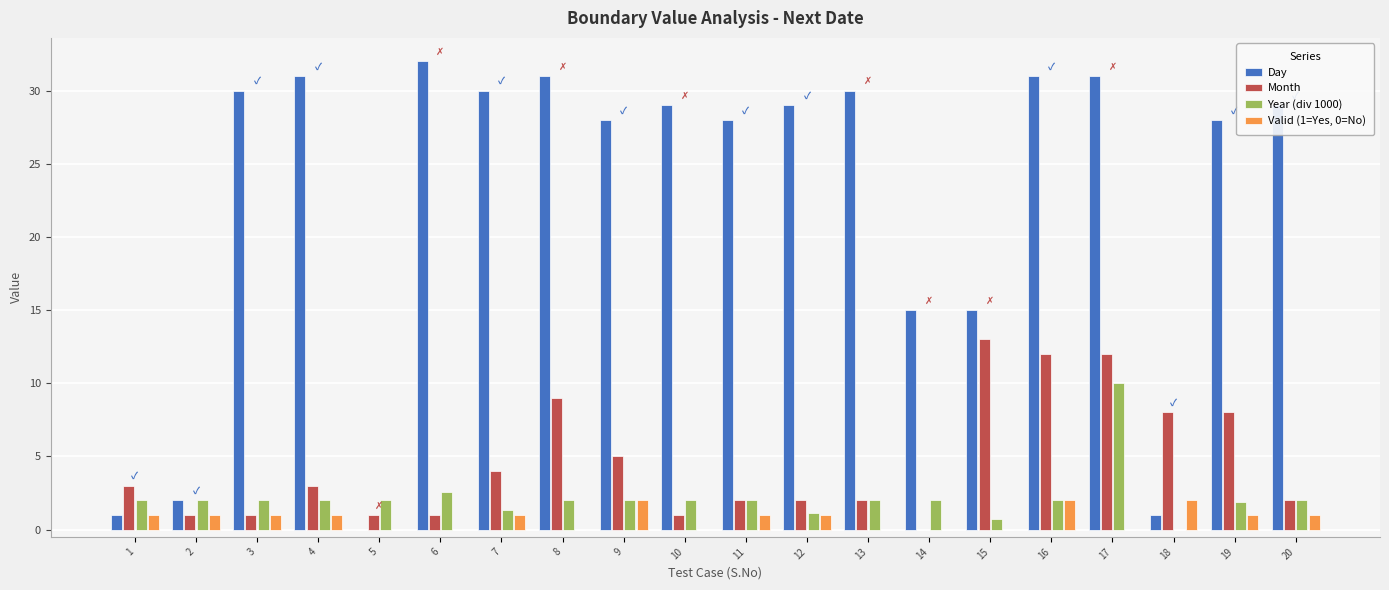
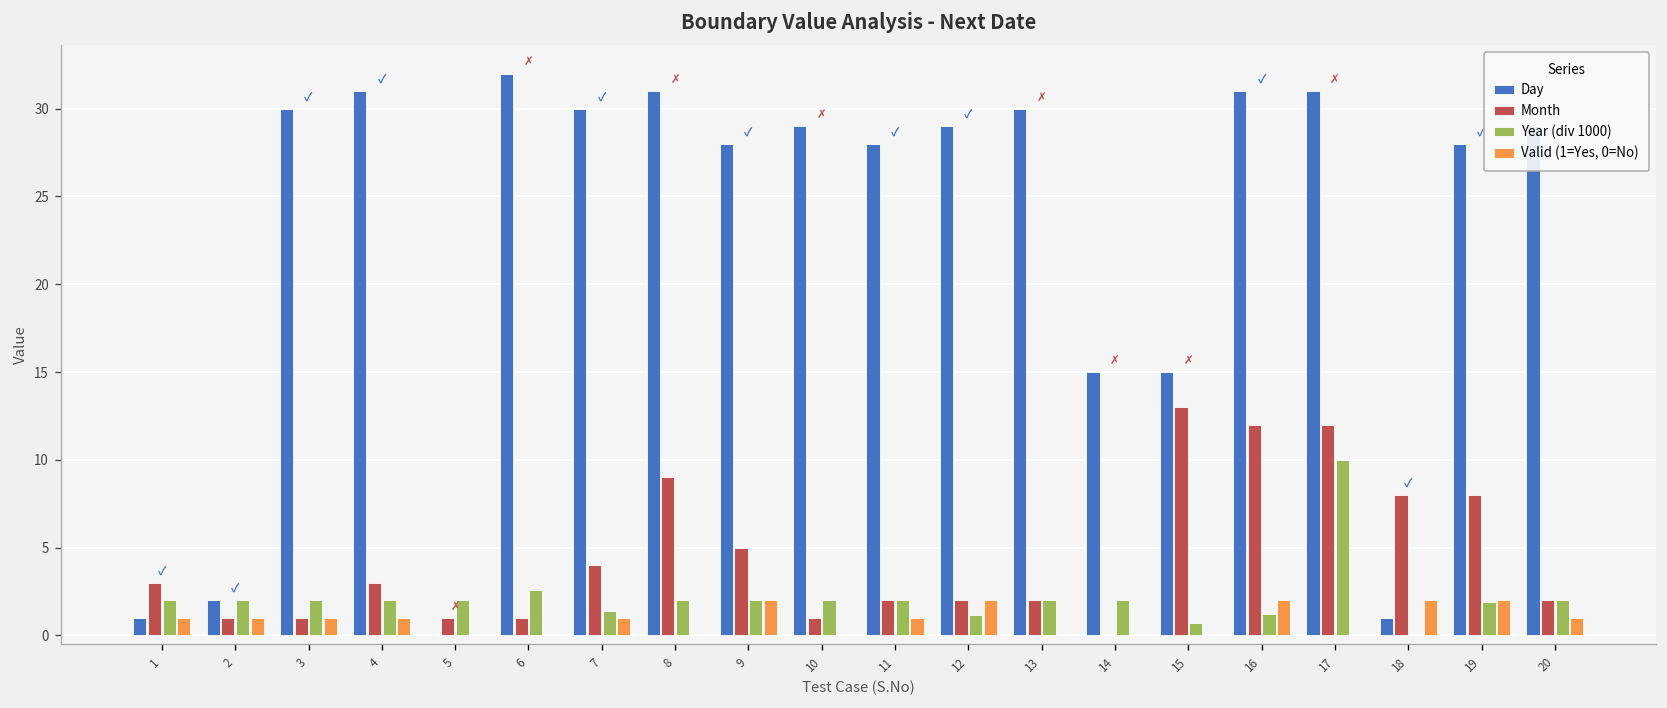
  {
    "Day": {
      "1": 1.0,
      "2": 2.0,
      "3": 30.0,
      "4": 31.0,
      "5": 0.0,
      "6": 32.0,
      "7": 30.0,
      "8": 31.0,
      "9": 28.0,
      "10": 29.0,
      "11": 28.0,
      "12": 29.0,
      "13": 30.0,
      "14": 15.0,
      "15": 15.0,
      "16": 31.0,
      "17": 31.0,
      "18": 1.0,
      "19": 28.0
    },
    "Month": {
      "1": 3.0,
      "2": 1.0,
      "3": 1.0,
      "4": 3.0,
      "5": 1.0,
      "6": 1.0,
      "7": 4.0,
      "8": 9.0,
      "9": 5.0,
      "10": 1.0,
      "11": 2.0,
      "12": 2.0,
      "13": 2.0,
      "14": 0.0,
      "15": 13.0,
      "16": 12.0,
      "17": 12.0,
      "18": 8.0,
      "19": 8.0,
      "20": 2.0
    },
    "Year (div 1000)": {
      "1": 2.0,
      "2": 2.0,
      "3": 2.0,
      "4": 2.0,
      "5": 2.0,
      "6": 2.6,
      "7": 1.4,
      "8": 2.0,
      "9": 2.0,
      "10": 2.0,
      "11": 2.0,
      "12": 1.2,
      "13": 2.0,
      "14": 2.0,
      "15": 0.7,
-     "16": 2.0,
+     "16": 1.2,
      "17": 10.0,
      "19": 1.9,
      "20": 2.0
    },
    "Valid (1=Yes, 0=No)": {
      "1": 1,
      "2": 1,
      "3": 1,
      "4": 1,
      "5": 0,
      "6": 0,
      "7": 1,
      "8": 0,
      "9": 2,
      "10": 0,
      "11": 1,
-     "12": 1,
+     "12": 2,
      "13": 0,
      "14": 0,
      "15": 0,
      "16": 2,
      "17": 0,
      "18": 2,
-     "19": 1,
+     "19": 2,
      "20": 1
    }
  }
